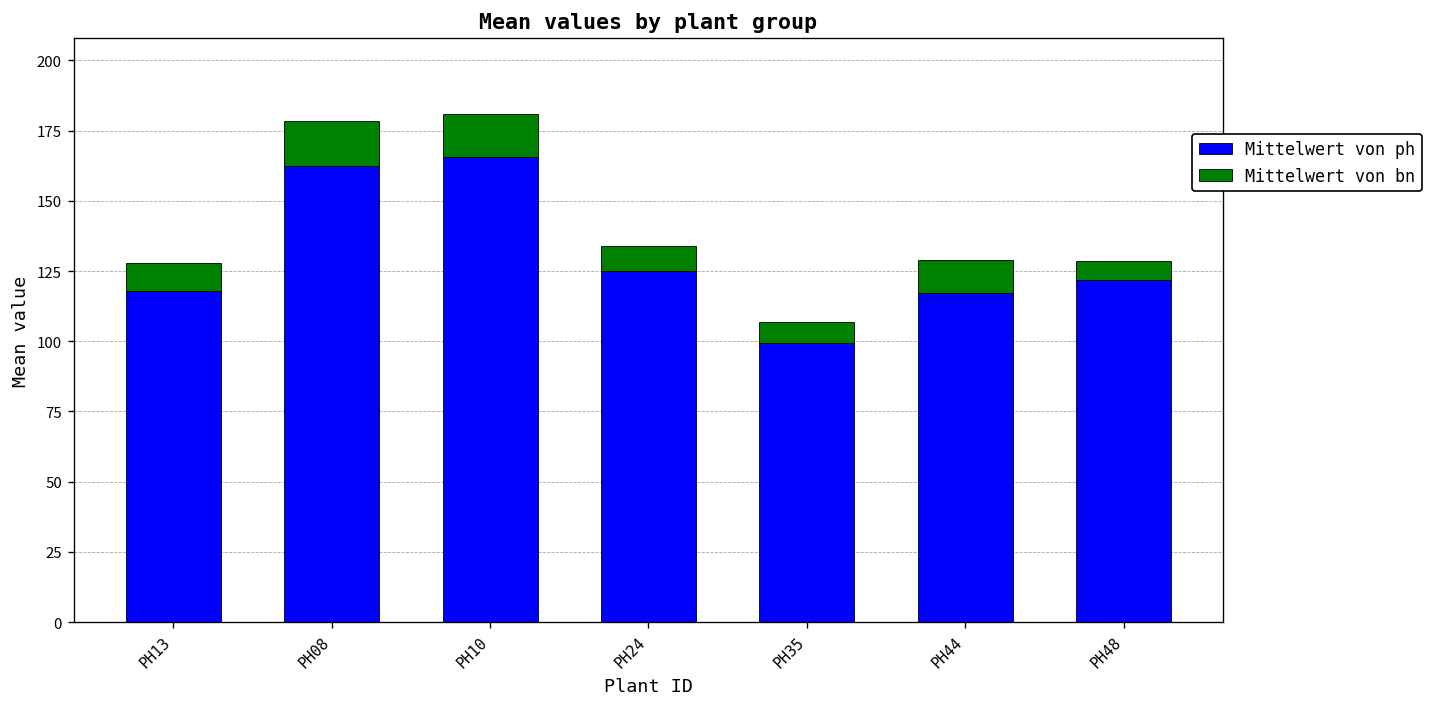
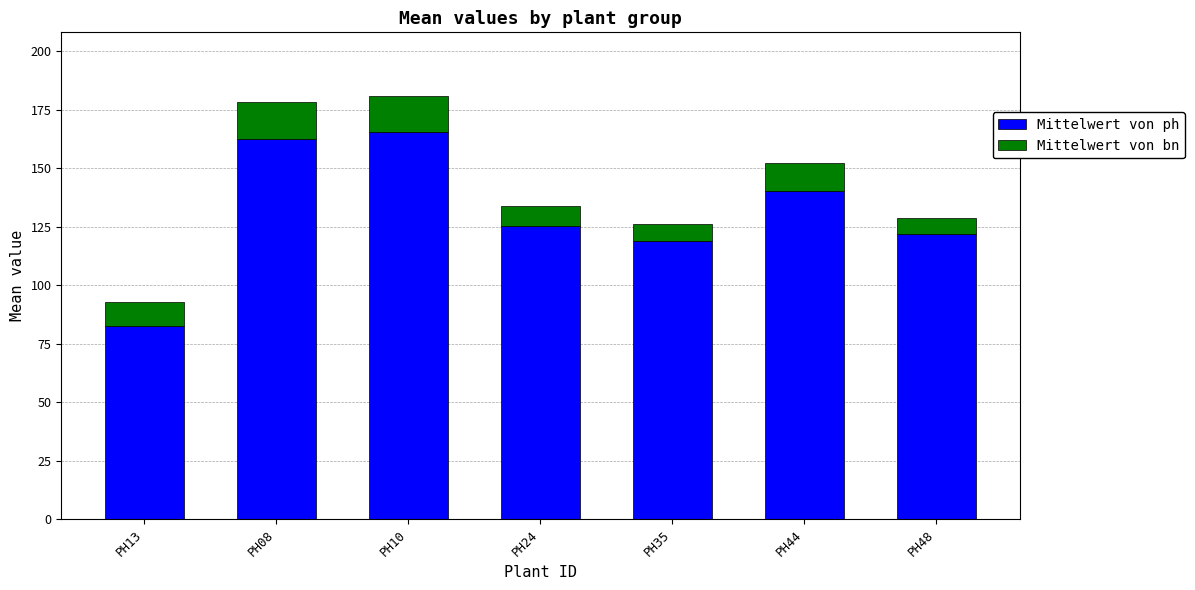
  {
    "Mittelwert von ph": {
-     "PH13": 118,
+     "PH13": 83,
      "PH08": 162,
      "PH10": 166,
      "PH24": 125,
-     "PH35": 99,
-     "PH44": 117,
+     "PH35": 119,
+     "PH44": 140,
      "PH48": 122
    },
    "Mittelwert von bn": {
      "PH13": 10,
      "PH08": 16,
      "PH10": 15,
      "PH24": 9,
      "PH35": 8,
      "PH44": 12,
      "PH48": 7
    }
  }
